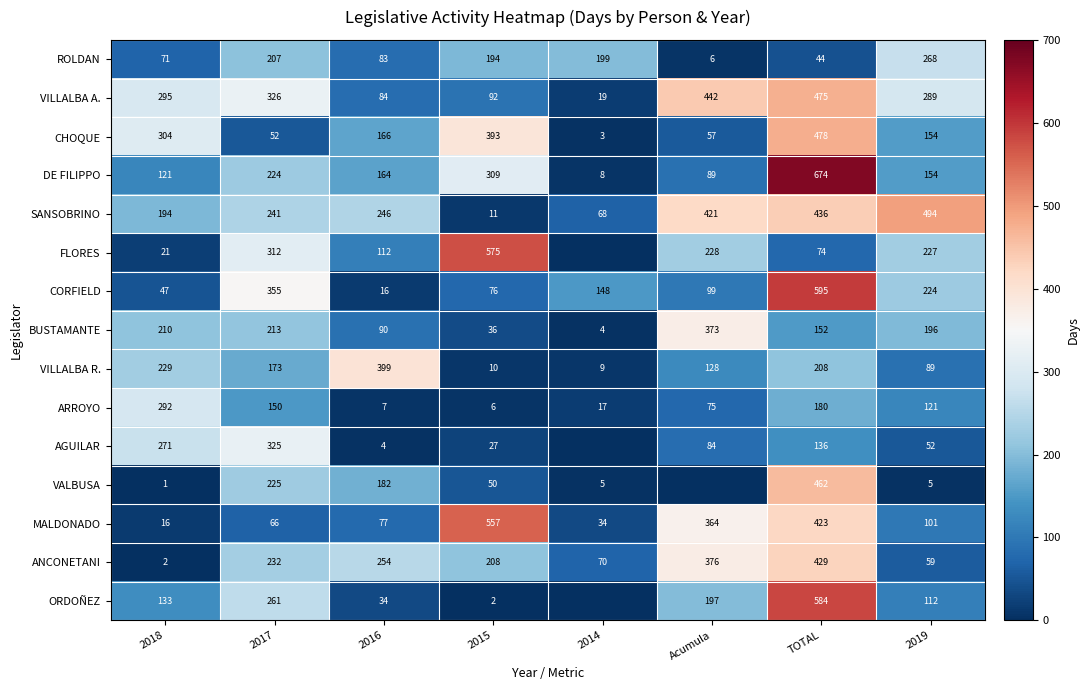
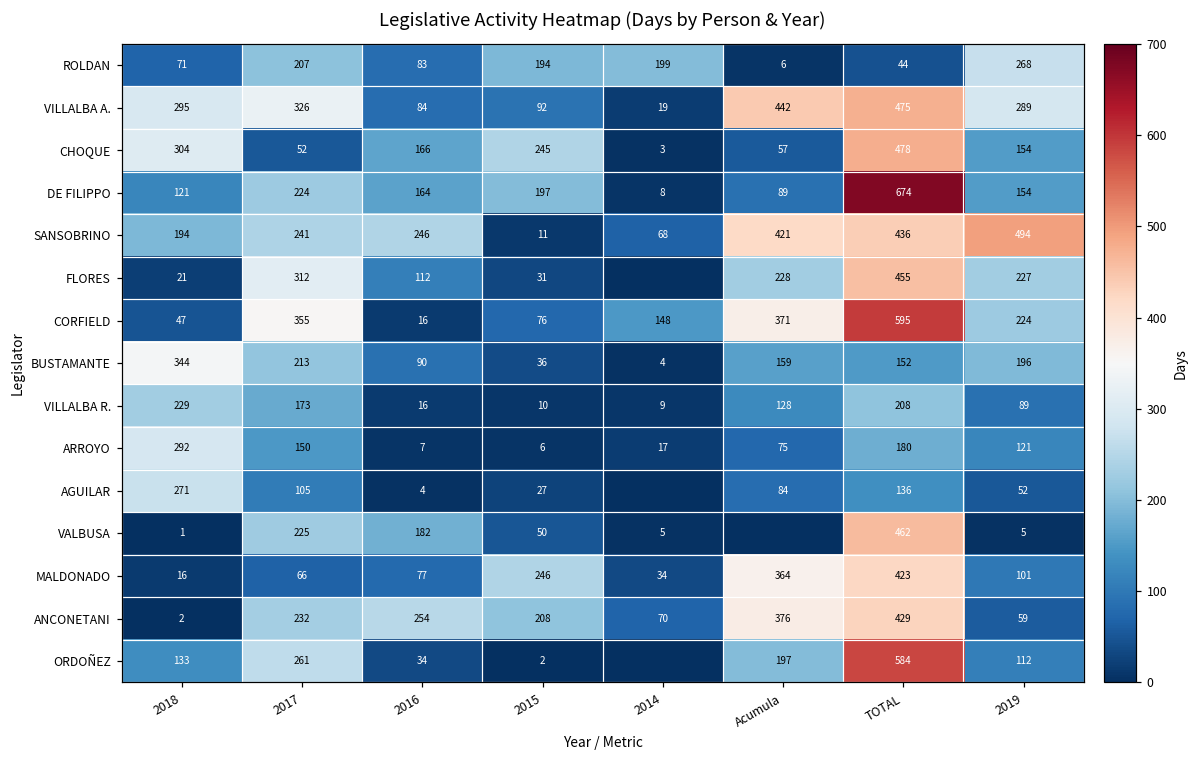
  {
    "ROLDAN": {
      "2018": 71,
      "2017": 207,
      "2016": 83,
      "2015": 194,
      "2014": 199,
      "Acumula": 6,
      "TOTAL": 44,
      "2019": 268
    },
    "VILLALBA A.": {
      "2018": 295,
      "2017": 326,
      "2016": 84,
      "2015": 92,
      "2014": 19,
      "Acumula": 442,
      "TOTAL": 475,
      "2019": 289
    },
    "CHOQUE": {
      "2018": 304,
      "2017": 52,
      "2016": 166,
-     "2015": 393,
+     "2015": 245,
      "2014": 3,
      "Acumula": 57,
      "TOTAL": 478,
      "2019": 154
    },
    "DE FILIPPO": {
      "2018": 121,
      "2017": 224,
      "2016": 164,
-     "2015": 309,
+     "2015": 197,
      "2014": 8,
      "Acumula": 89,
      "TOTAL": 674,
      "2019": 154
    },
    "SANSOBRINO": {
      "2018": 194,
      "2017": 241,
      "2016": 246,
      "2015": 11,
      "2014": 68,
      "Acumula": 421,
      "TOTAL": 436,
      "2019": 494
    },
    "FLORES": {
      "2018": 21,
      "2017": 312,
      "2016": 112,
-     "2015": 575,
+     "2015": 31,
      "Acumula": 228,
-     "TOTAL": 74,
+     "TOTAL": 455,
      "2019": 227
    },
    "CORFIELD": {
      "2018": 47,
      "2017": 355,
      "2016": 16,
      "2015": 76,
      "2014": 148,
-     "Acumula": 99,
+     "Acumula": 371,
      "TOTAL": 595,
      "2019": 224
    },
    "BUSTAMANTE": {
-     "2018": 210,
+     "2018": 344,
      "2017": 213,
      "2016": 90,
      "2015": 36,
      "2014": 4,
-     "Acumula": 373,
+     "Acumula": 159,
      "TOTAL": 152,
      "2019": 196
    },
    "VILLALBA R.": {
      "2018": 229,
      "2017": 173,
-     "2016": 399,
+     "2016": 16,
      "2015": 10,
      "2014": 9,
      "Acumula": 128,
      "TOTAL": 208,
      "2019": 89
    },
    "ARROYO": {
      "2018": 292,
      "2017": 150,
      "2016": 7,
      "2015": 6,
      "2014": 17,
      "Acumula": 75,
      "TOTAL": 180,
      "2019": 121
    },
    "AGUILAR": {
      "2018": 271,
-     "2017": 325,
+     "2017": 105,
      "2016": 4,
      "2015": 27,
      "Acumula": 84,
      "TOTAL": 136,
      "2019": 52
    },
    "VALBUSA": {
      "2018": 1,
      "2017": 225,
      "2016": 182,
      "2015": 50,
      "2014": 5,
      "TOTAL": 462,
      "2019": 5
    },
    "MALDONADO": {
      "2018": 16,
      "2017": 66,
      "2016": 77,
-     "2015": 557,
+     "2015": 246,
      "2014": 34,
      "Acumula": 364,
      "TOTAL": 423,
      "2019": 101
    },
    "ANCONETANI": {
      "2018": 2,
      "2017": 232,
      "2016": 254,
      "2015": 208,
      "2014": 70,
      "Acumula": 376,
      "TOTAL": 429,
      "2019": 59
    },
    "ORDOÑEZ": {
      "2018": 133,
      "2017": 261,
      "2016": 34,
      "2015": 2,
      "Acumula": 197,
      "TOTAL": 584,
      "2019": 112
    }
  }
